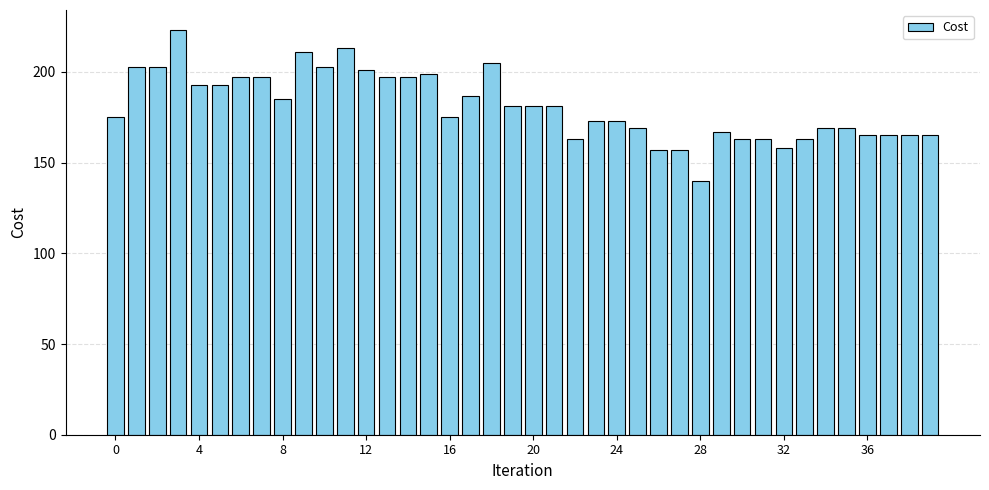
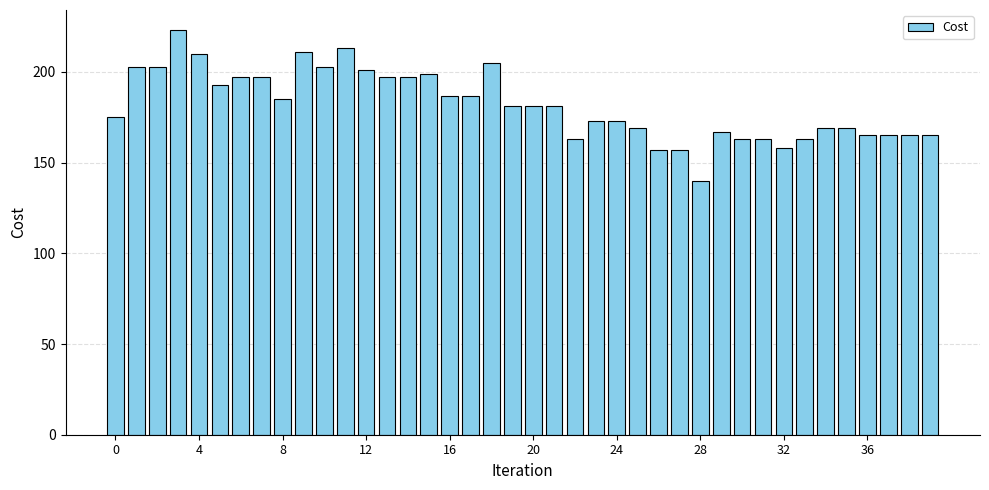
  {
    "0": 175,
-   "4": 193,
+   "4": 210,
    "8": 185,
    "12": 201,
-   "16": 175,
+   "16": 187,
    "20": 181,
    "24": 173,
    "28": 140,
    "32": 158,
    "36": 165
  }
